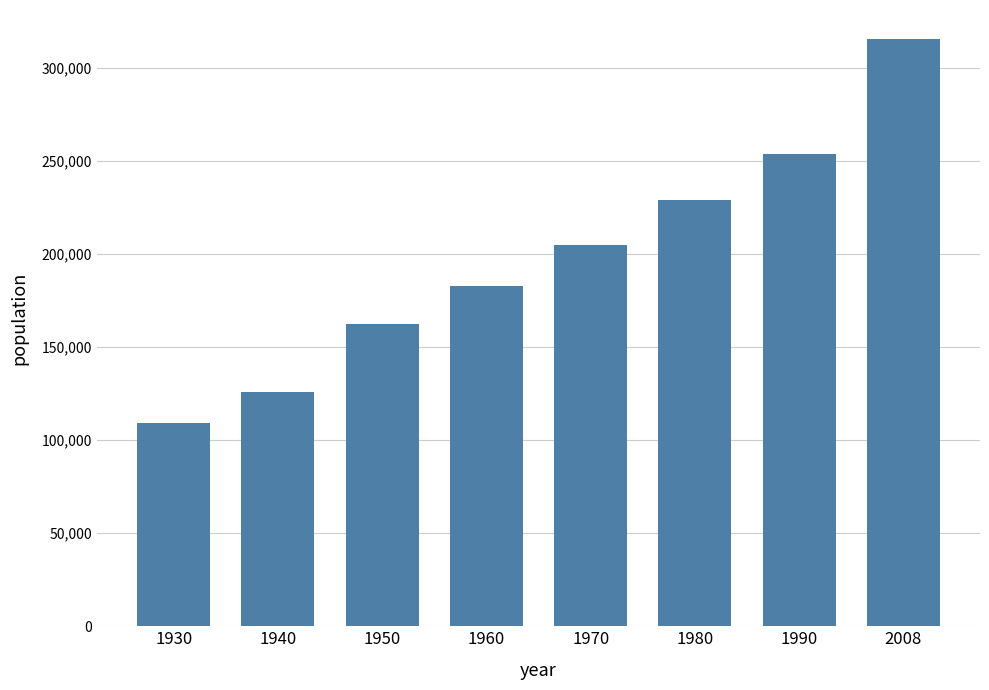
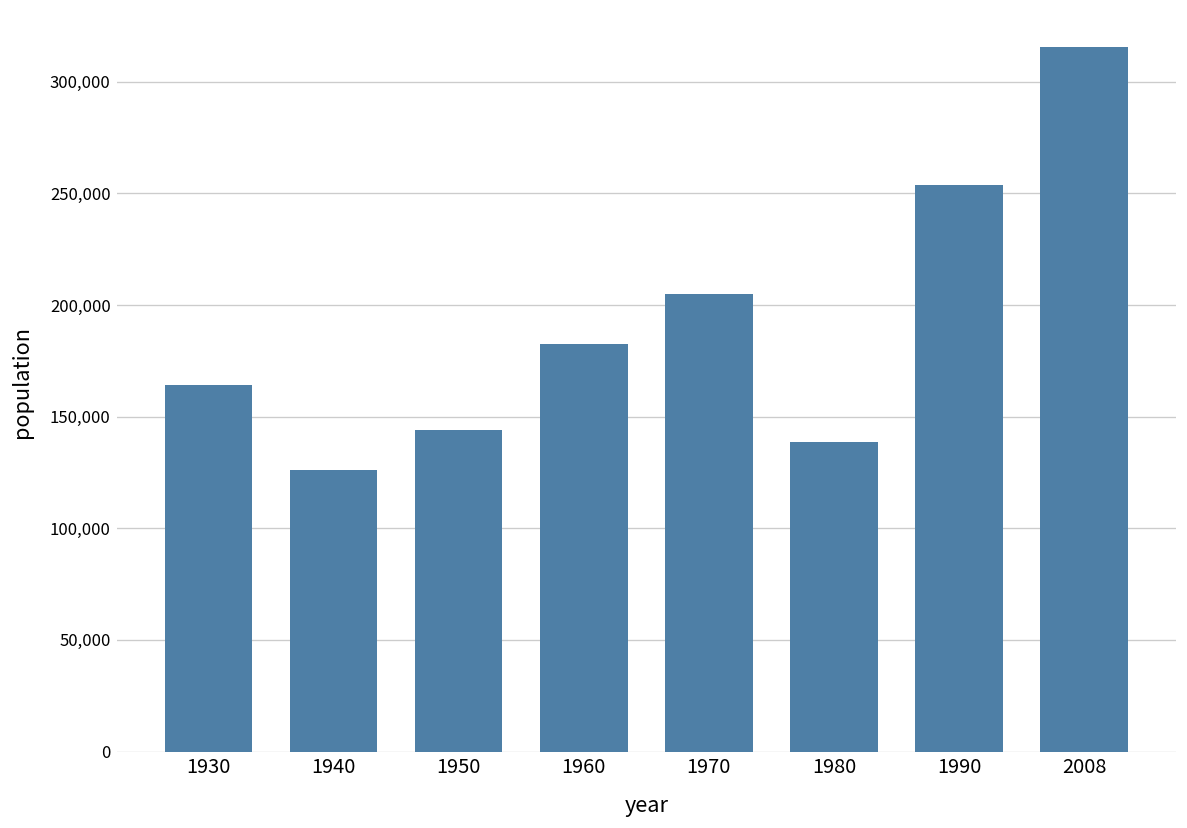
  {
-   "1930": "109,000",
+   "1930": "164,000",
    "1940": "126,000",
-   "1950": "163,000",
+   "1950": "144,000",
    "1960": "183,000",
    "1970": "205,000",
-   "1980": "229,000",
+   "1980": "139,000",
    "1990": "254,000",
    "2008": "315,000"
  }
